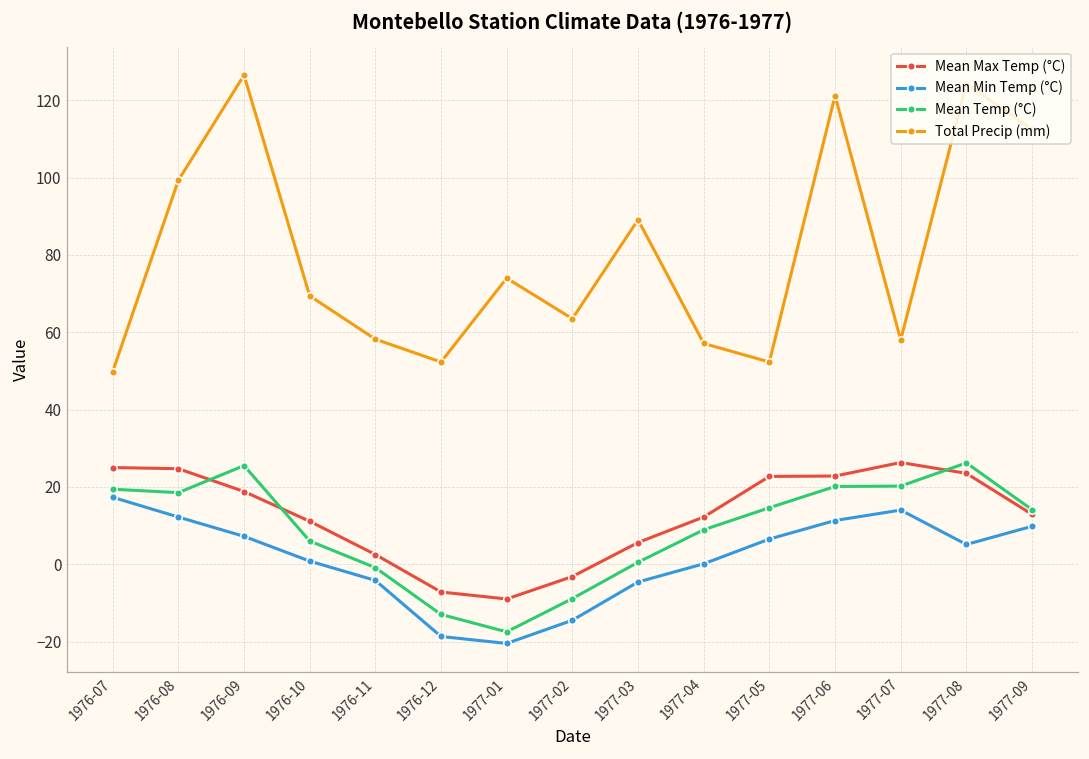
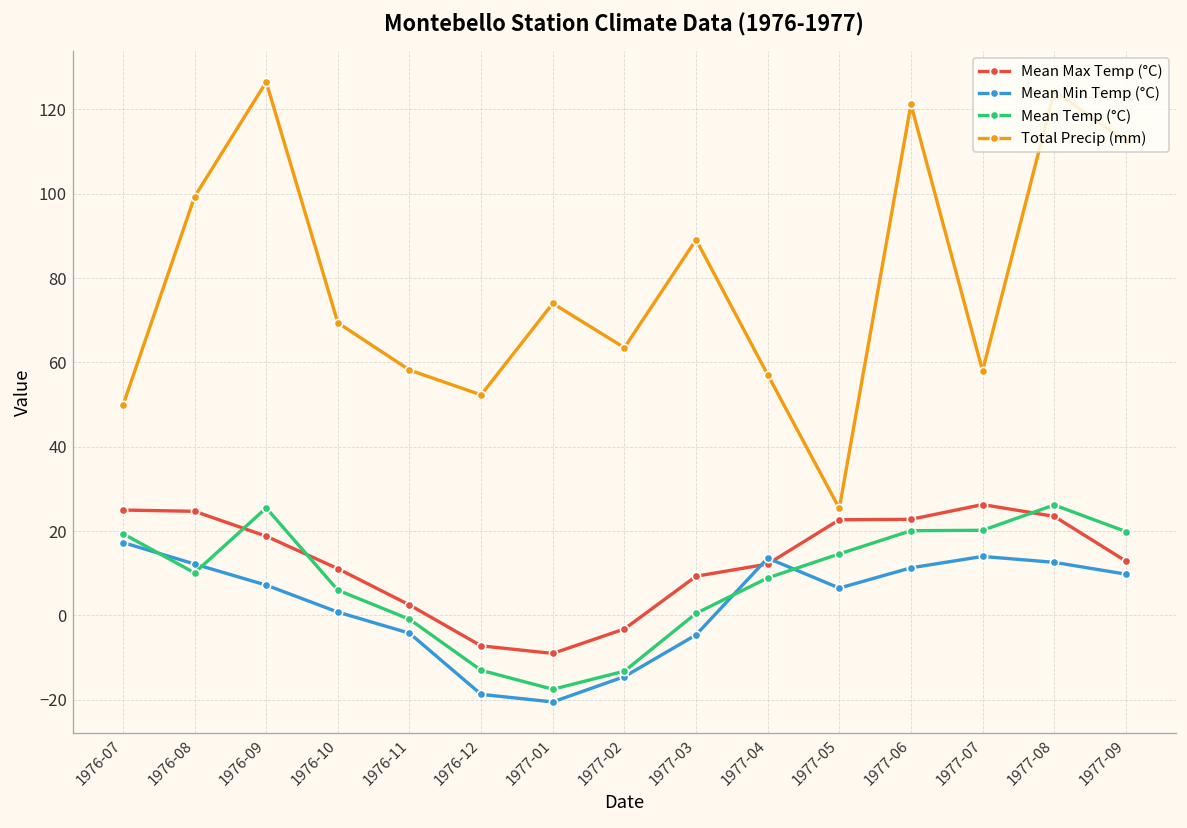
  {
    "Mean Max Temp (°C)": {
      "1976-07": 25,
      "1976-08": 25,
      "1976-09": 19,
      "1976-10": 11,
      "1976-11": 3,
      "1976-12": -7,
      "1977-01": -9,
      "1977-02": -3,
-     "1977-03": 6,
+     "1977-03": 9,
      "1977-04": 12,
      "1977-05": 23,
      "1977-06": 23,
      "1977-07": 26,
      "1977-08": 24,
      "1977-09": 13
    },
    "Mean Min Temp (°C)": {
      "1976-07": 17,
      "1976-08": 12,
      "1976-09": 7,
      "1976-10": 1,
      "1976-11": -4,
      "1976-12": -19,
      "1977-01": -21,
      "1977-02": -15,
      "1977-03": -5,
-     "1977-04": 0,
+     "1977-04": 14,
      "1977-05": 7,
      "1977-06": 11,
      "1977-07": 14,
-     "1977-08": 5,
+     "1977-08": 13,
      "1977-09": 10
    },
    "Mean Temp (°C)": {
      "1976-07": 19,
-     "1976-08": 19,
+     "1976-08": 10,
      "1976-09": 26,
      "1976-10": 6,
      "1976-11": -1,
      "1976-12": -13,
      "1977-01": -18,
-     "1977-02": -9,
+     "1977-02": -13,
      "1977-03": 1,
      "1977-04": 9,
      "1977-05": 15,
      "1977-06": 20,
      "1977-07": 20,
      "1977-08": 26,
-     "1977-09": 14
+     "1977-09": 20
    },
    "Total Precip (mm)": {
      "1976-07": 50,
      "1976-08": 99,
      "1976-09": 127,
      "1976-10": 69,
      "1976-11": 58,
      "1976-12": 52,
      "1977-01": 74,
      "1977-02": 64,
      "1977-03": 89,
      "1977-04": 57,
-     "1977-05": 52,
+     "1977-05": 25,
      "1977-06": 121,
      "1977-07": 58
    }
  }
